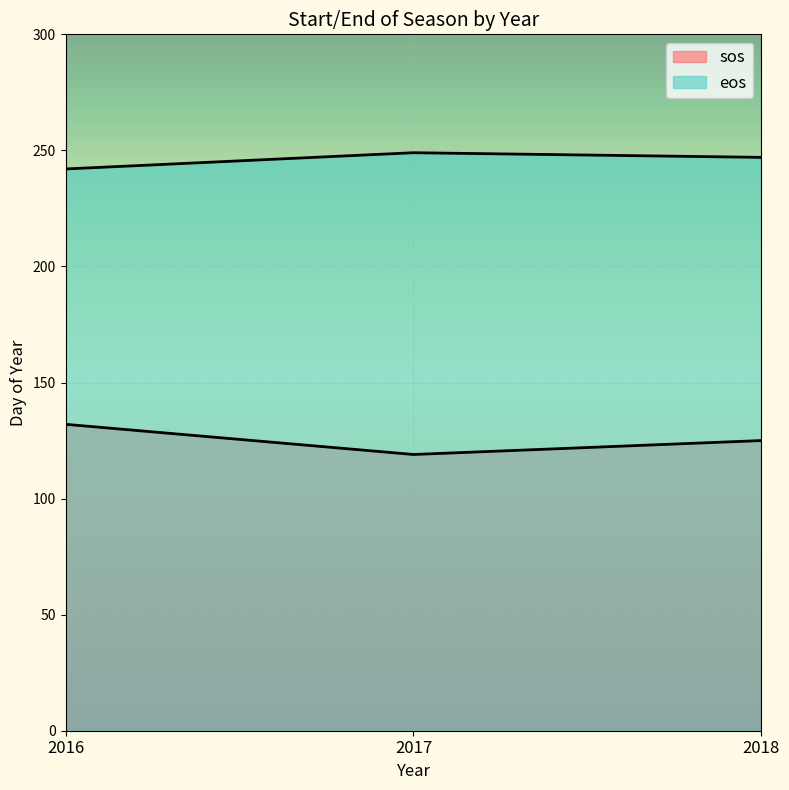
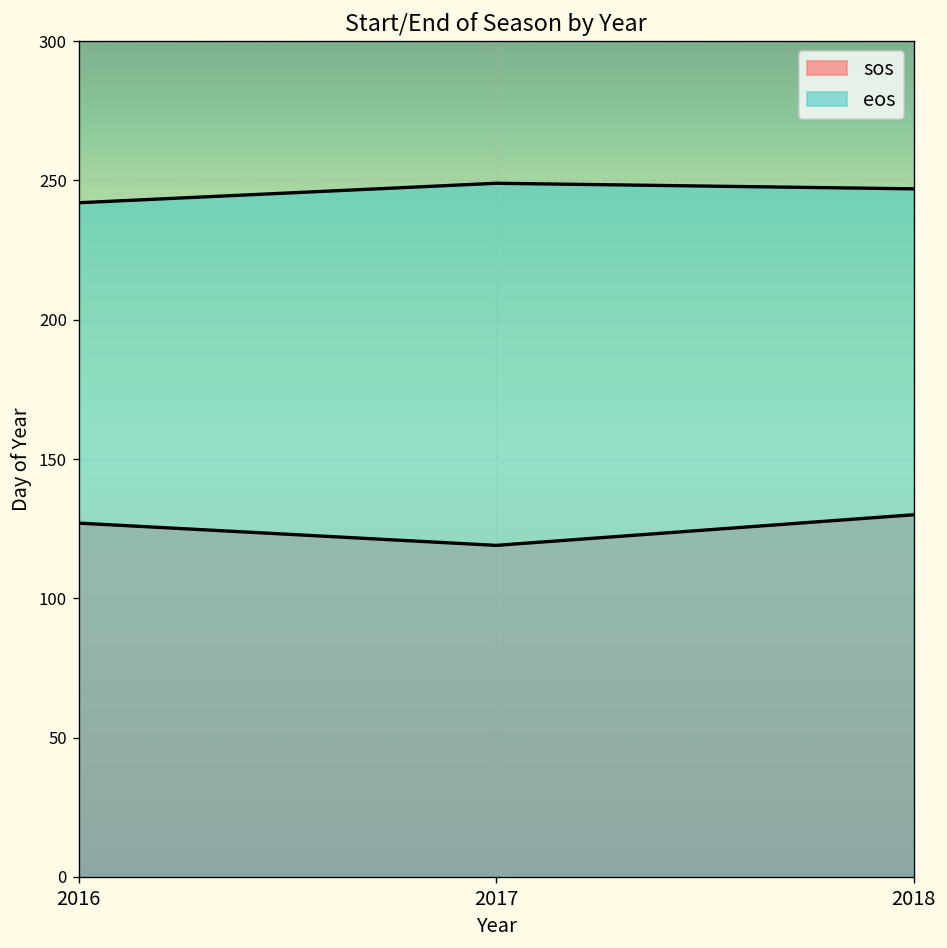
  {
    "sos": {
-     "2016": 132,
+     "2016": 127,
      "2017": 119,
-     "2018": 125
+     "2018": 130
    },
    "eos": {
      "2016": 242,
      "2017": 249,
      "2018": 247
    }
  }
